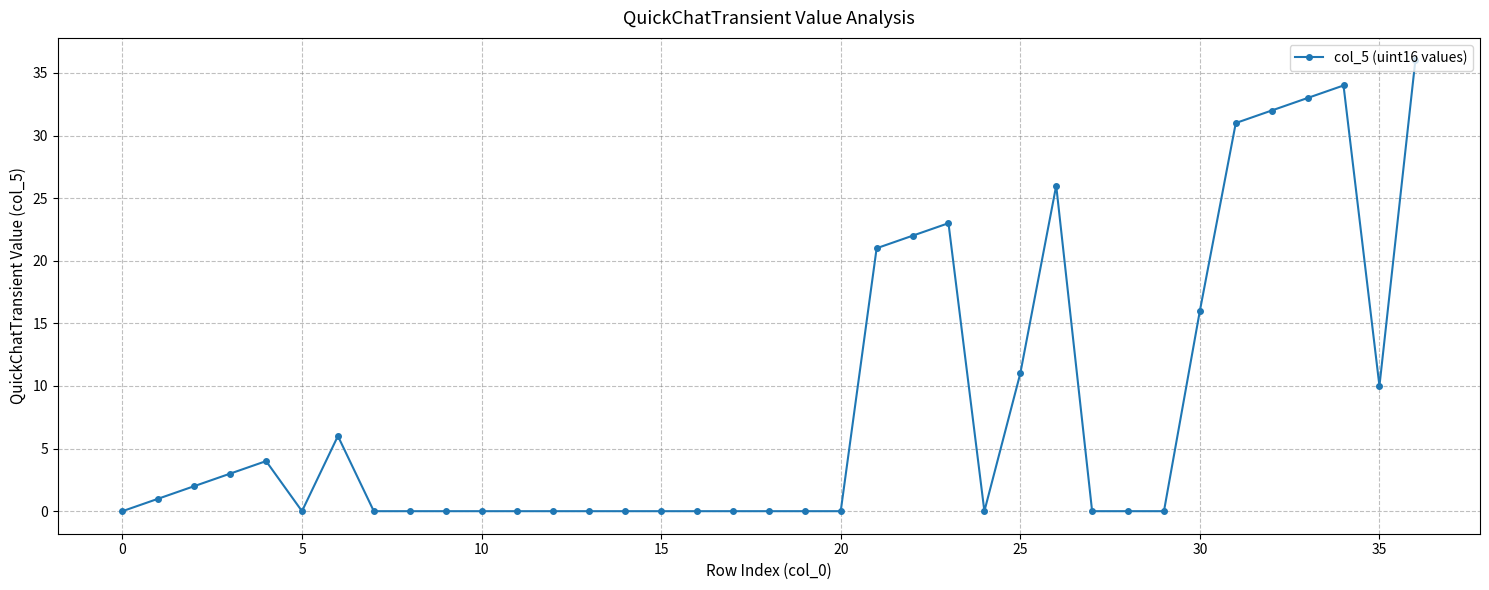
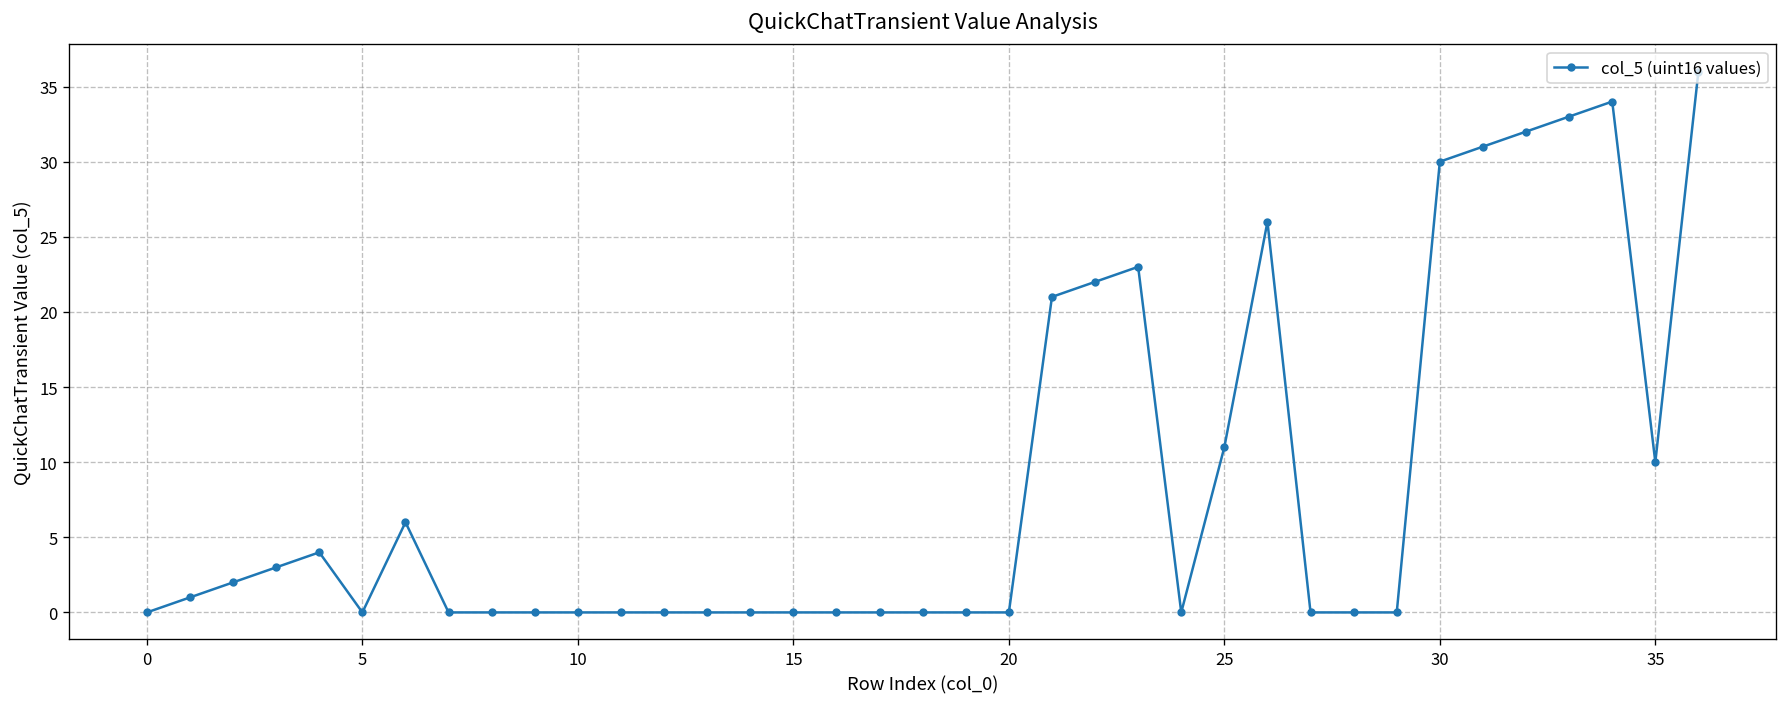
  {
    "0": 0,
    "5": 0,
    "10": 0,
    "15": 0,
    "20": 0,
    "25": 11,
-   "30": 16,
+   "30": 30,
    "35": 10
  }
